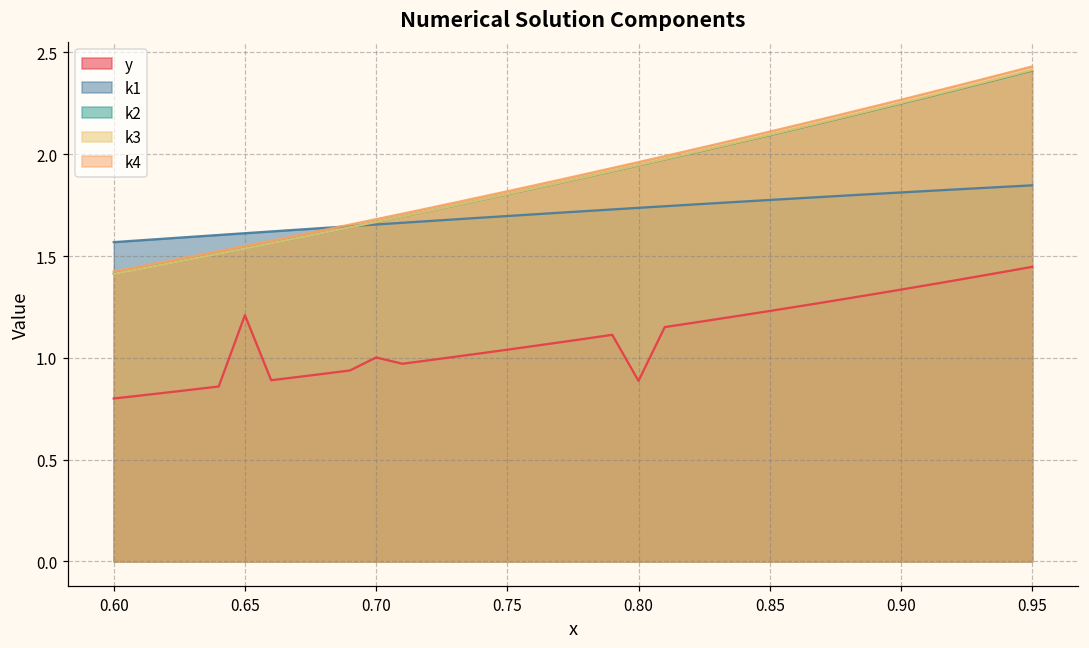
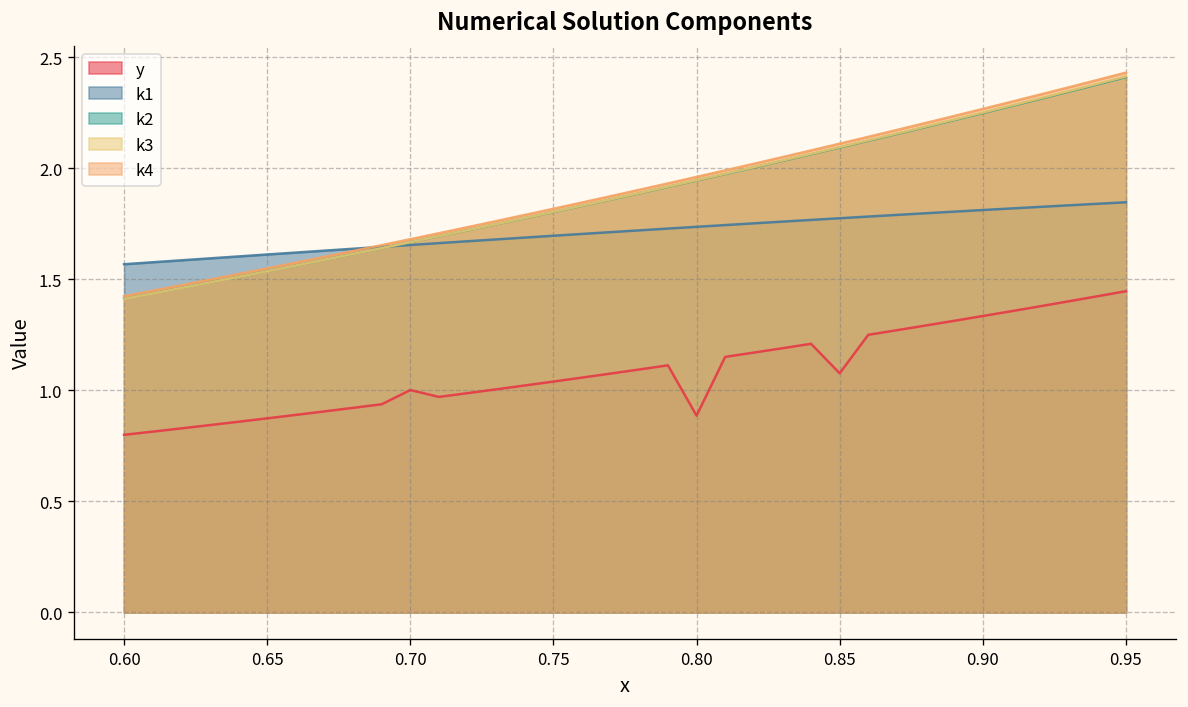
  {
    "y": {
      "0.60": 0.80,
-     "0.65": 1.21,
+     "0.65": 0.87,
      "0.70": 1.00,
      "0.75": 1.04,
      "0.80": 0.89,
-     "0.85": 1.23,
+     "0.85": 1.08,
      "0.90": 1.33,
      "0.95": 1.45
    }
  }
